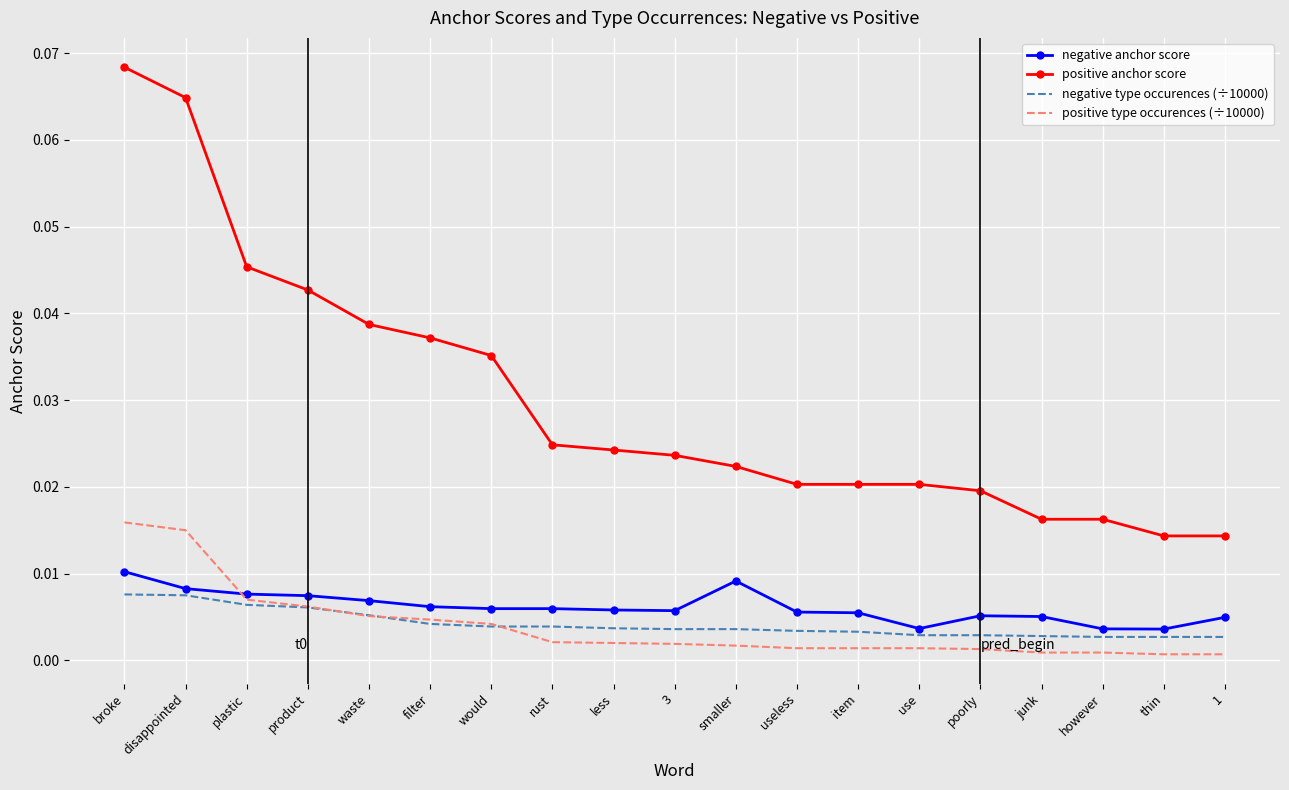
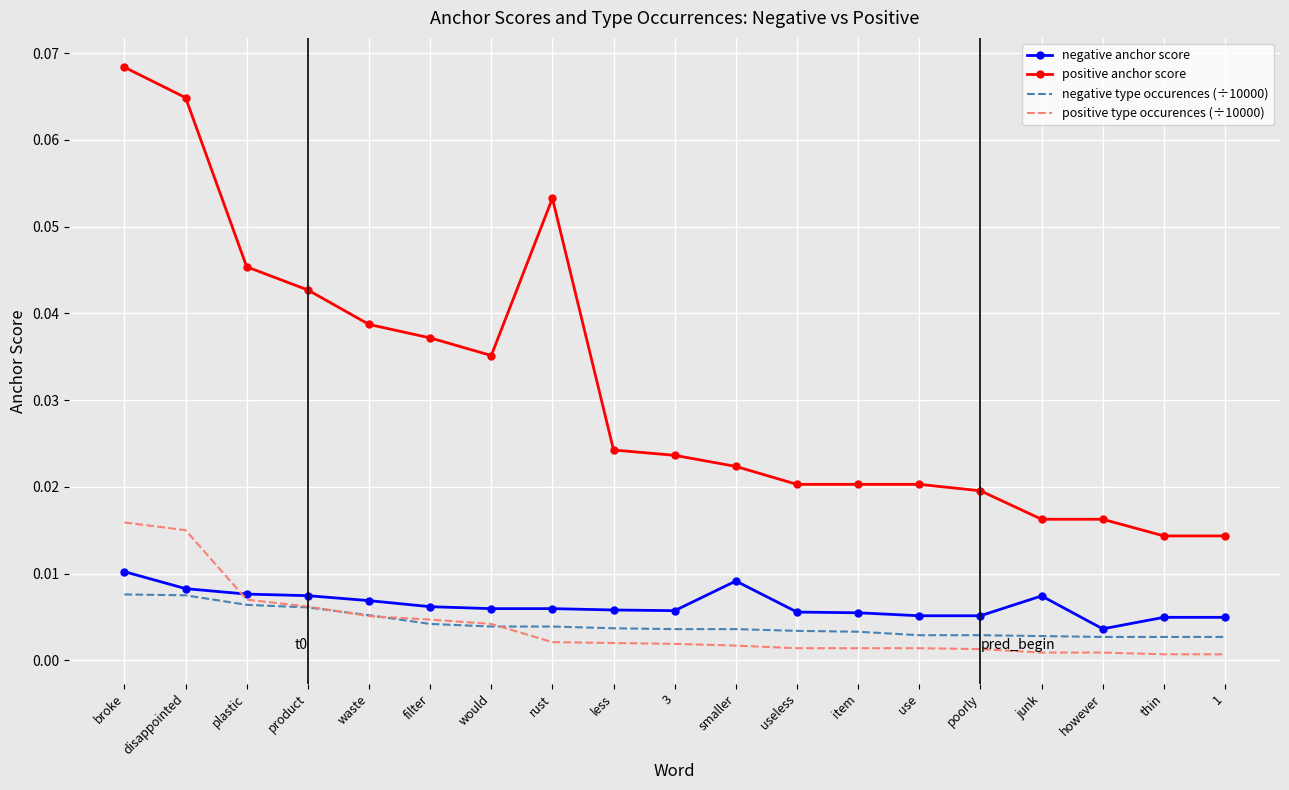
  {
    "negative anchor score": {
      "broke": 0.010,
      "disappointed": 0.008,
      "plastic": 0.008,
      "product": 0.007,
      "waste": 0.007,
      "filter": 0.006,
      "would": 0.006,
      "rust": 0.006,
      "less": 0.006,
      "3": 0.006,
      "smaller": 0.009,
      "useless": 0.006,
      "item": 0.005,
-     "use": 0.004,
+     "use": 0.005,
      "poorly": 0.005,
-     "junk": 0.005,
+     "junk": 0.007,
      "however": 0.004,
-     "thin": 0.004,
+     "thin": 0.005,
      "1": 0.005
    },
    "positive anchor score": {
      "broke": 0.068,
      "disappointed": 0.065,
      "plastic": 0.045,
      "product": 0.043,
      "waste": 0.039,
      "filter": 0.037,
      "would": 0.035,
-     "rust": 0.025,
+     "rust": 0.053,
      "less": 0.024,
      "3": 0.024,
      "smaller": 0.022,
      "useless": 0.020,
      "item": 0.020,
      "use": 0.020,
      "poorly": 0.020,
      "junk": 0.016,
      "however": 0.016,
      "thin": 0.014,
      "1": 0.014
    },
    "negative type occurences (÷10000)": {
      "broke": 0.008,
      "disappointed": 0.008,
      "plastic": 0.006,
      "filter": 0.004,
      "would": 0.004,
      "rust": 0.004,
      "less": 0.004,
      "3": 0.004,
      "smaller": 0.004,
      "useless": 0.003,
      "item": 0.003,
      "use": 0.003,
      "poorly": 0.003,
      "junk": 0.003,
      "however": 0.003,
      "thin": 0.003,
      "1": 0.003
    },
    "positive type occurences (÷10000)": {
      "broke": 0.016,
      "disappointed": 0.015,
      "plastic": 0.007,
      "filter": 0.005,
      "would": 0.004,
      "rust": 0.002,
      "less": 0.002,
      "3": 0.002,
      "smaller": 0.002,
      "useless": 0.001,
      "item": 0.001,
      "use": 0.001,
      "poorly": 0.001,
      "junk": 0.001,
      "however": 0.001,
      "thin": 0.001,
      "1": 0.001
    }
  }
